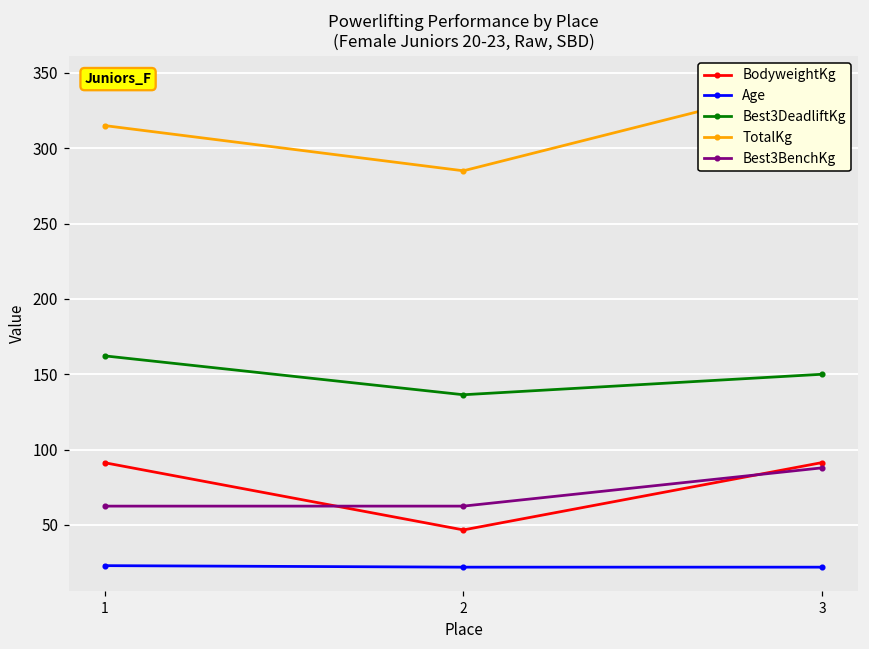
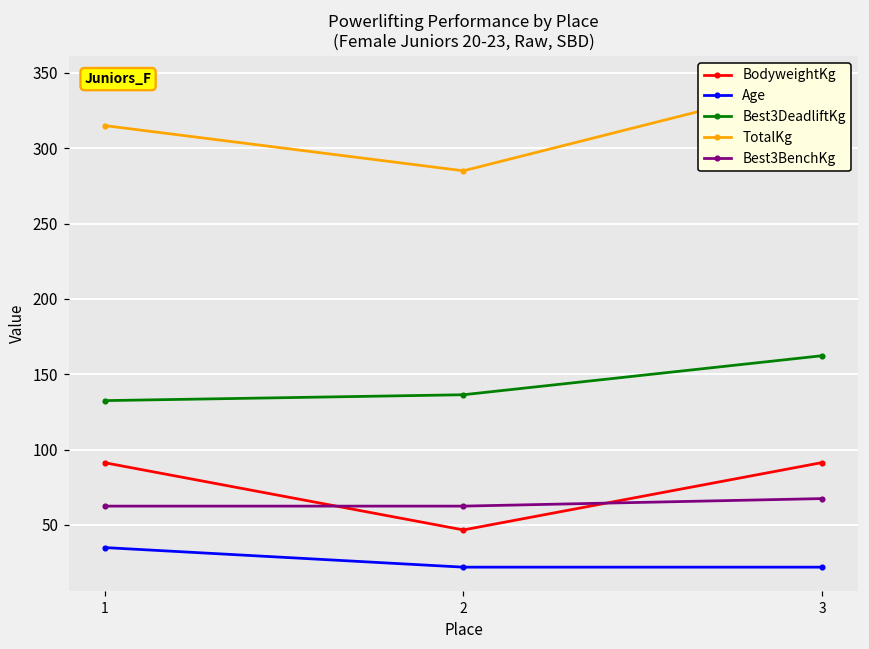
  {
    "BodyweightKg": {
      "1": 91,
      "2": 47,
      "3": 91
    },
    "Age": {
-     "1": 23,
+     "1": 35,
      "2": 22,
      "3": 22
    },
    "Best3DeadliftKg": {
-     "1": 162,
+     "1": 133,
      "2": 136,
-     "3": 150
+     "3": 162
    },
    "TotalKg": {
      "1": 315,
      "2": 285
    },
    "Best3BenchKg": {
      "1": 63,
      "2": 63,
-     "3": 88
+     "3": 68
    }
  }
